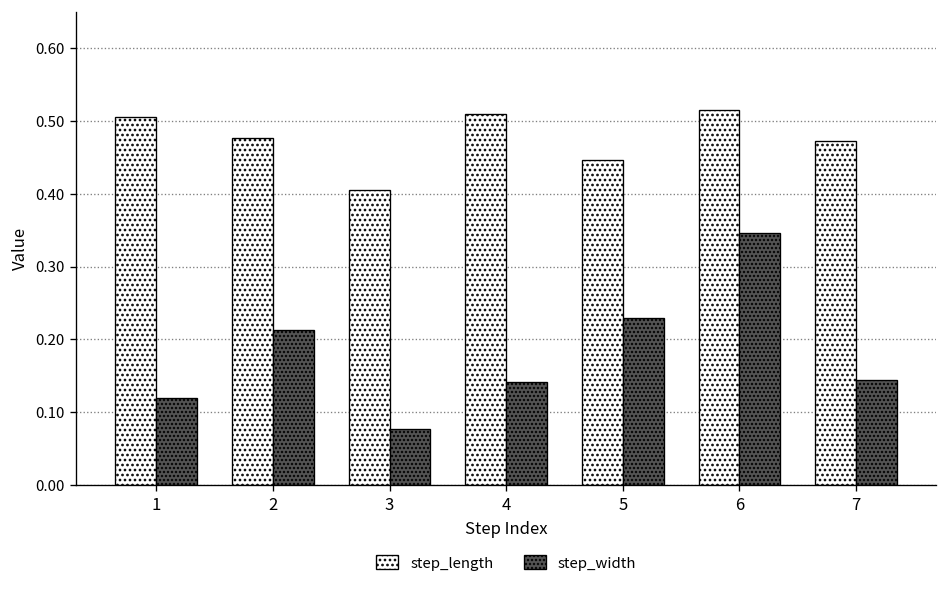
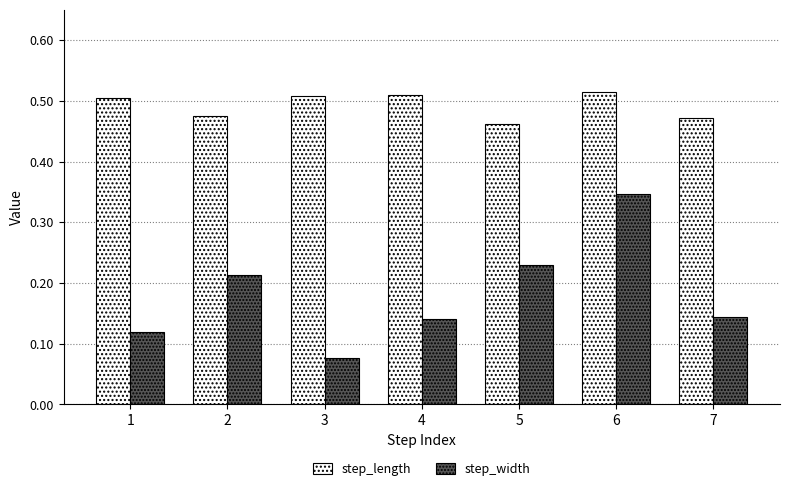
  {
    "step_length": {
      "1": 0.50,
      "2": 0.48,
-     "3": 0.41,
+     "3": 0.51,
      "4": 0.51,
-     "5": 0.45,
+     "5": 0.46,
      "6": 0.51,
      "7": 0.47
    },
    "step_width": {
      "1": 0.12,
      "2": 0.21,
      "3": 0.08,
      "4": 0.14,
      "5": 0.23,
      "6": 0.35,
      "7": 0.14
    }
  }
